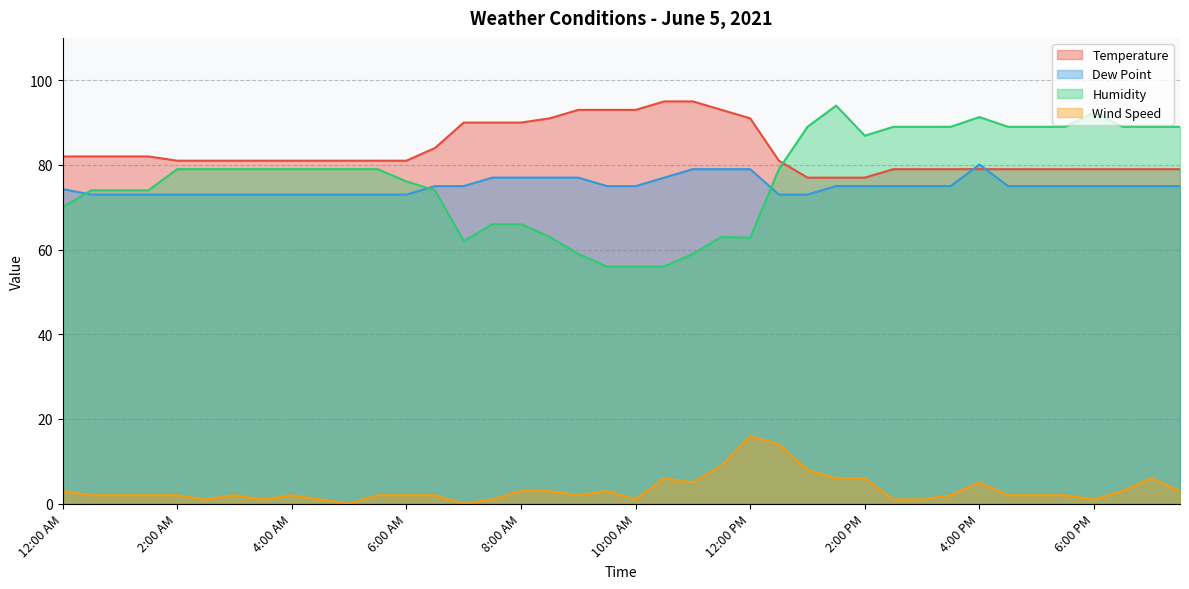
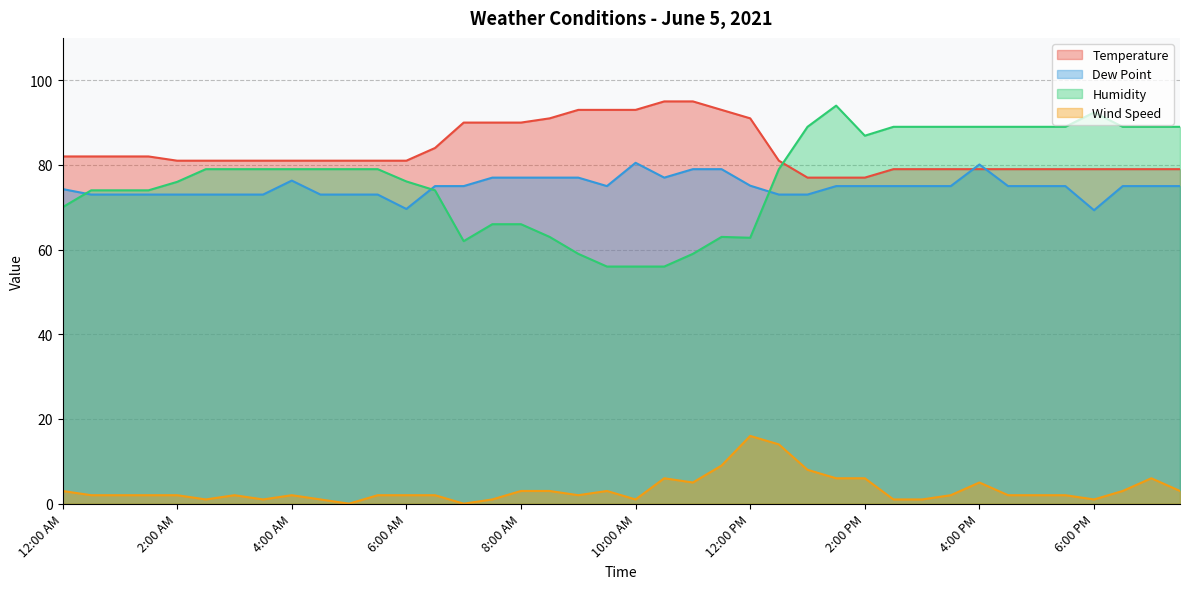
  {
    "Dew Point": {
      "12:00 AM": 74,
      "2:00 AM": 73,
-     "4:00 AM": 73,
-     "6:00 AM": 73,
+     "4:00 AM": 76,
+     "6:00 AM": 70,
      "8:00 AM": 77,
-     "10:00 AM": 75,
-     "12:00 PM": 79,
+     "10:00 AM": 81,
+     "12:00 PM": 75,
      "2:00 PM": 75,
      "4:00 PM": 80,
-     "6:00 PM": 75
+     "6:00 PM": 69
    },
    "Humidity": {
      "12:00 AM": 70,
-     "2:00 AM": 79,
+     "2:00 AM": 76,
      "4:00 AM": 79,
      "6:00 AM": 76,
      "8:00 AM": 66,
      "10:00 AM": 56,
      "12:00 PM": 63,
      "2:00 PM": 87,
-     "4:00 PM": 91
+     "4:00 PM": 89
    }
  }
